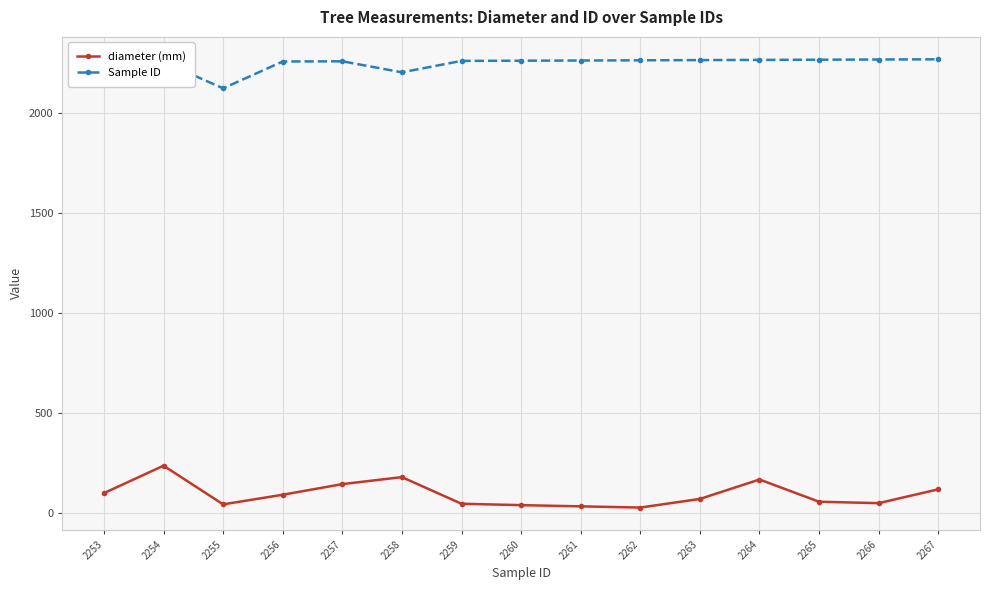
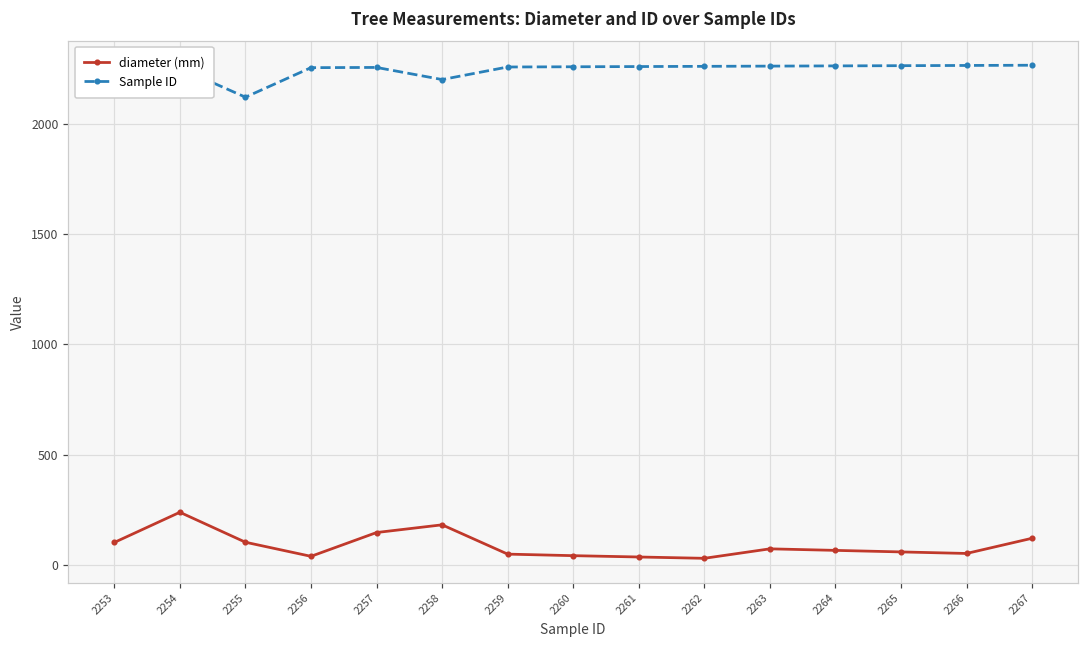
  {
    "diameter (mm)": {
      "2253": 100,
      "2254": 240,
-     "2255": 50,
-     "2256": 90,
+     "2255": 100,
+     "2256": 40,
      "2257": 150,
      "2258": 180,
      "2259": 50,
      "2260": 40,
      "2261": 40,
      "2262": 30,
      "2263": 70,
-     "2264": 170,
+     "2264": 70,
      "2265": 60,
      "2266": 50,
      "2267": 120
    },
    "Sample ID": {
      "2255": 2120,
      "2256": 2260,
      "2257": 2260,
      "2258": 2200,
      "2259": 2260,
      "2260": 2260,
      "2261": 2260,
      "2262": 2260,
      "2263": 2260,
      "2264": 2260,
      "2265": 2270,
      "2266": 2270,
      "2267": 2270
    }
  }
